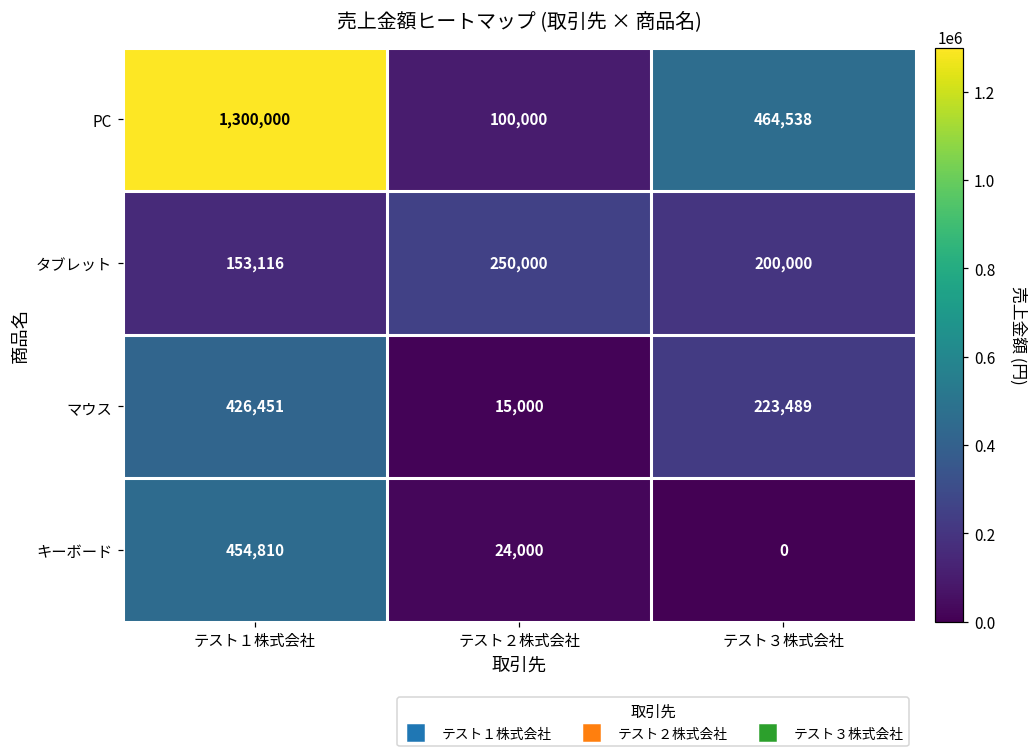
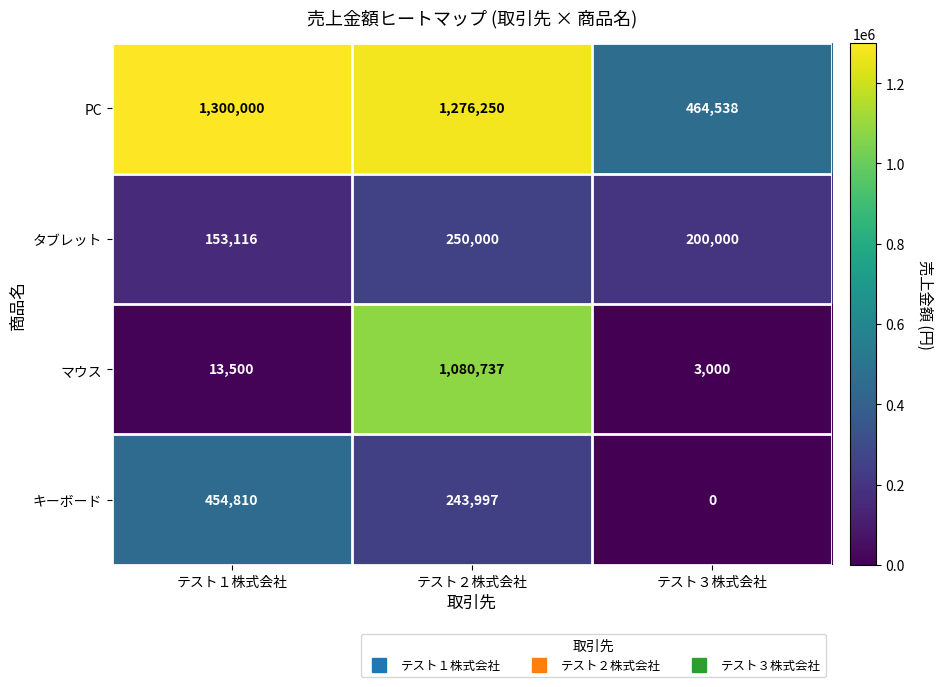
  {
    "PC": {
      "テスト１株式会社": "1,300,000",
-     "テスト２株式会社": "100,000",
+     "テスト２株式会社": "1,276,250",
      "テスト３株式会社": "464,538"
    },
    "タブレット": {
      "テスト１株式会社": "153,116",
      "テスト２株式会社": "250,000",
      "テスト３株式会社": "200,000"
    },
    "マウス": {
-     "テスト１株式会社": "426,451",
-     "テスト２株式会社": "15,000",
-     "テスト３株式会社": "223,489"
+     "テスト１株式会社": "13,500",
+     "テスト２株式会社": "1,080,737",
+     "テスト３株式会社": "3,000"
    },
    "キーボード": {
      "テスト１株式会社": "454,810",
-     "テスト２株式会社": "24,000",
+     "テスト２株式会社": "243,997",
      "テスト３株式会社": "0"
    }
  }
